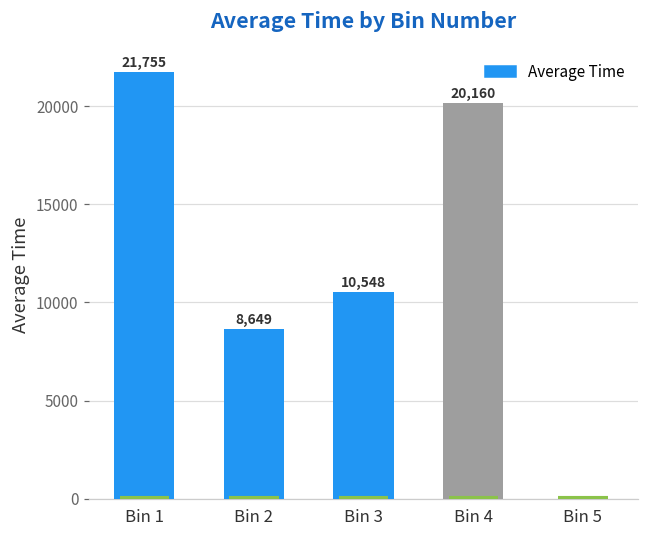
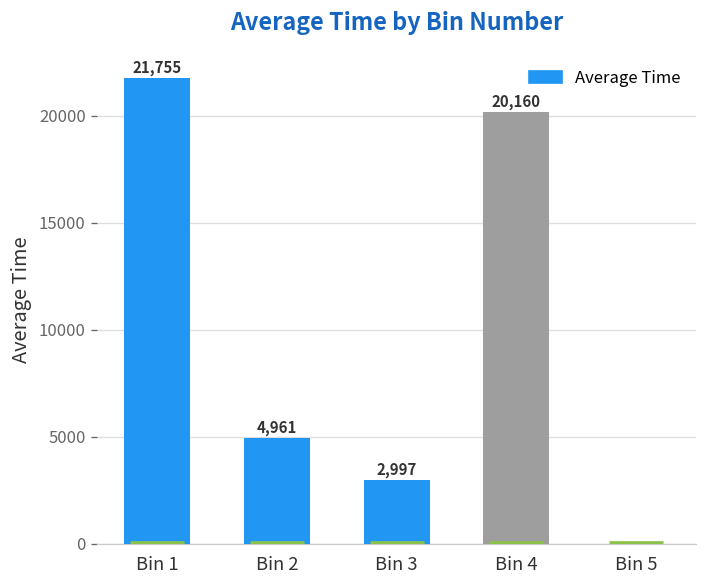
  {
    "Average Time": {
      "Bin 1": "21,755",
-     "Bin 2": "8,649",
-     "Bin 3": "10,548",
+     "Bin 2": "4,961",
+     "Bin 3": "2,997",
      "Bin 4": "20,160"
    }
  }
